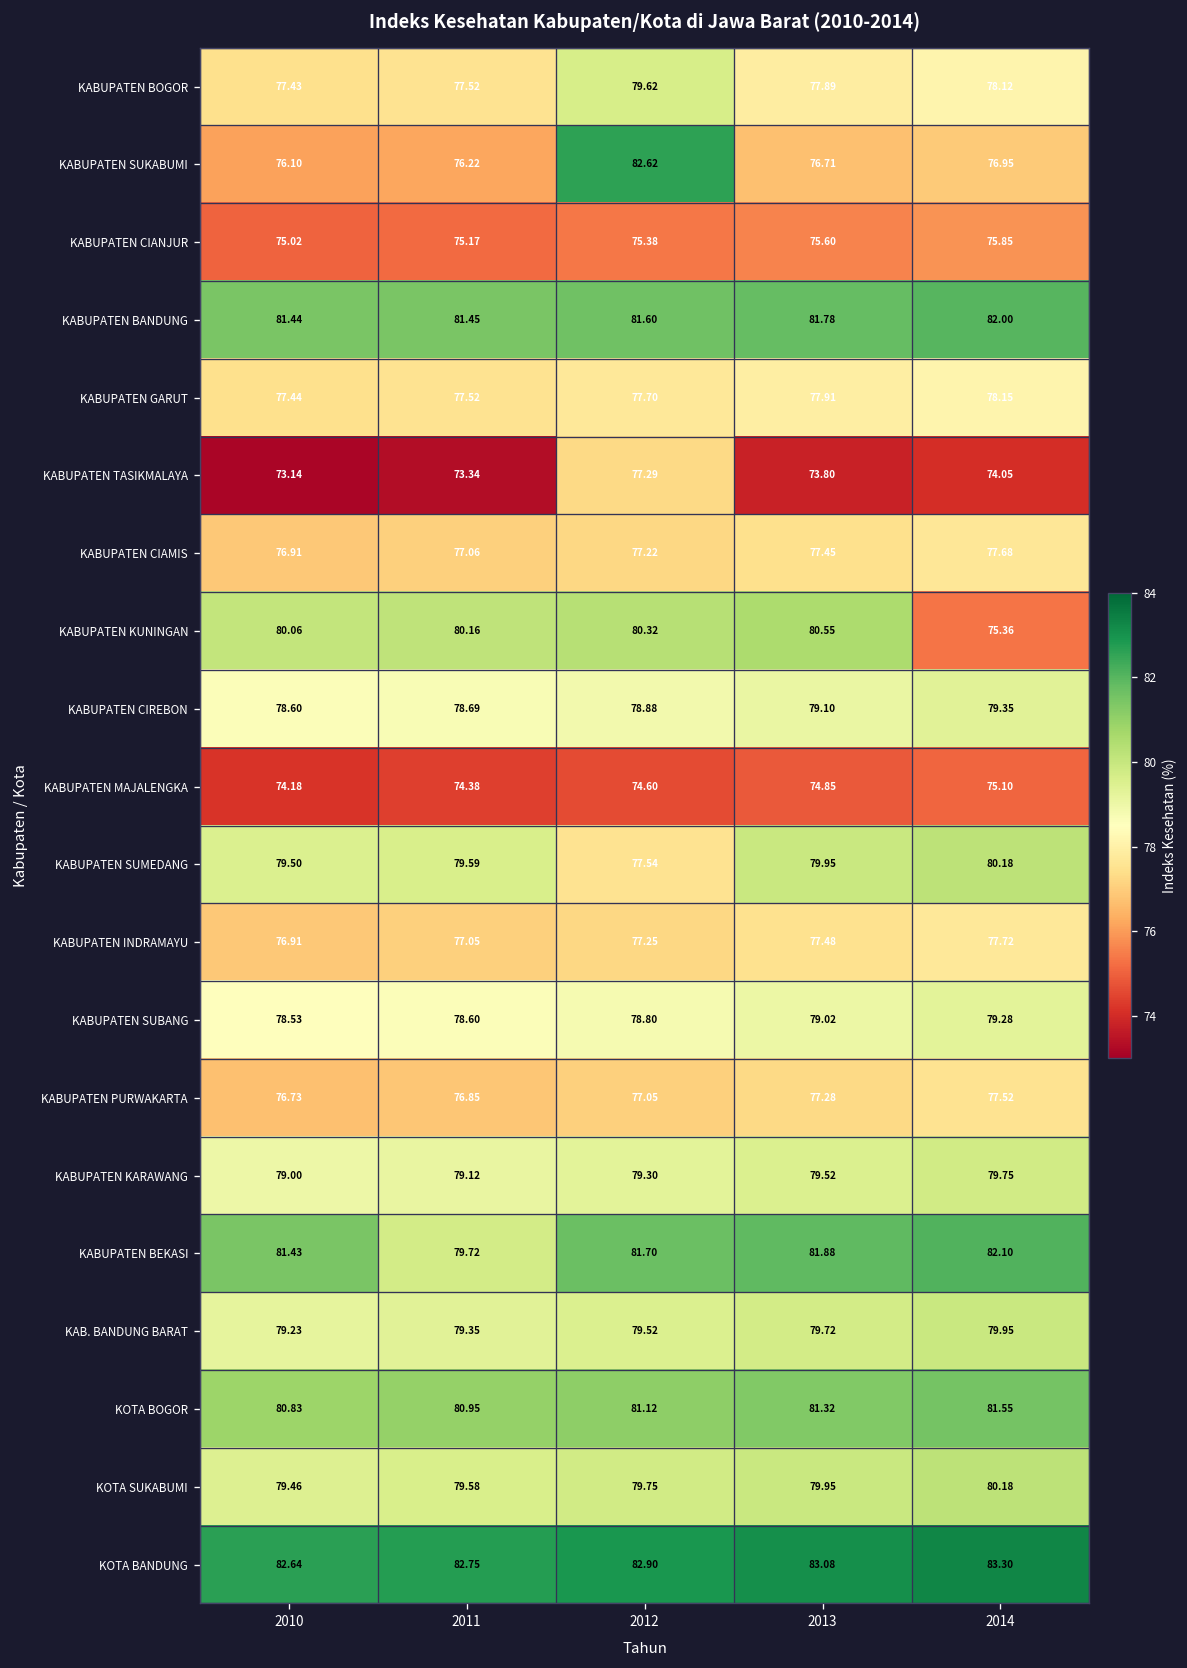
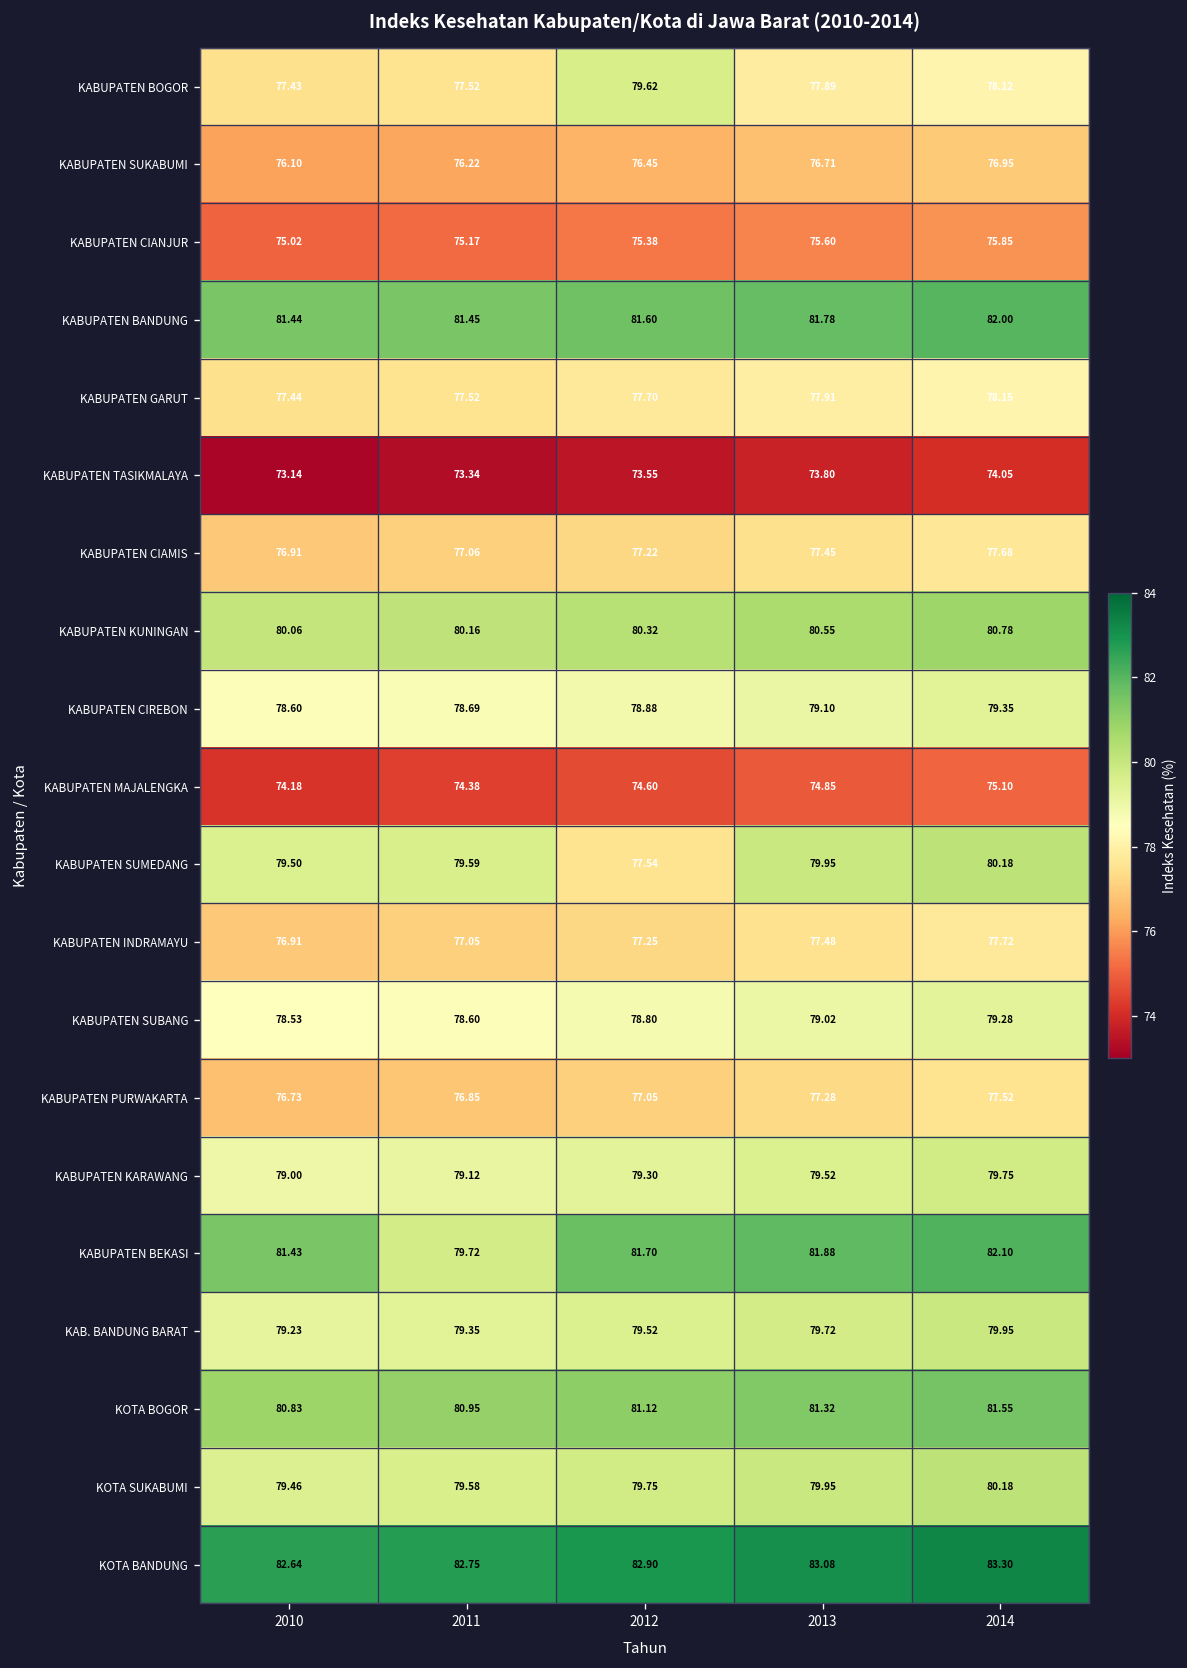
  {
    "KABUPATEN BOGOR": {
      "2010": 77.43,
      "2011": 77.52,
      "2012": 79.62,
      "2013": 77.89,
      "2014": 78.12
    },
    "KABUPATEN SUKABUMI": {
      "2010": 76.10,
      "2011": 76.22,
-     "2012": 82.62,
+     "2012": 76.45,
      "2013": 76.71,
      "2014": 76.95
    },
    "KABUPATEN CIANJUR": {
      "2010": 75.02,
      "2011": 75.17,
      "2012": 75.38,
      "2013": 75.60,
      "2014": 75.85
    },
    "KABUPATEN BANDUNG": {
      "2010": 81.44,
      "2011": 81.45,
      "2012": 81.60,
      "2013": 81.78,
      "2014": 82.00
    },
    "KABUPATEN GARUT": {
      "2010": 77.44,
      "2011": 77.52,
      "2012": 77.70,
      "2013": 77.91,
      "2014": 78.15
    },
    "KABUPATEN TASIKMALAYA": {
      "2010": 73.14,
      "2011": 73.34,
-     "2012": 77.29,
+     "2012": 73.55,
      "2013": 73.80,
      "2014": 74.05
    },
    "KABUPATEN CIAMIS": {
      "2010": 76.91,
      "2011": 77.06,
      "2012": 77.22,
      "2013": 77.45,
      "2014": 77.68
    },
    "KABUPATEN KUNINGAN": {
      "2010": 80.06,
      "2011": 80.16,
      "2012": 80.32,
      "2013": 80.55,
-     "2014": 75.36
+     "2014": 80.78
    },
    "KABUPATEN CIREBON": {
      "2010": 78.60,
      "2011": 78.69,
      "2012": 78.88,
      "2013": 79.10,
      "2014": 79.35
    },
    "KABUPATEN MAJALENGKA": {
      "2010": 74.18,
      "2011": 74.38,
      "2012": 74.60,
      "2013": 74.85,
      "2014": 75.10
    },
    "KABUPATEN SUMEDANG": {
      "2010": 79.50,
      "2011": 79.59,
      "2012": 77.54,
      "2013": 79.95,
      "2014": 80.18
    },
    "KABUPATEN INDRAMAYU": {
      "2010": 76.91,
      "2011": 77.05,
      "2012": 77.25,
      "2013": 77.48,
      "2014": 77.72
    },
    "KABUPATEN SUBANG": {
      "2010": 78.53,
      "2011": 78.60,
      "2012": 78.80,
      "2013": 79.02,
      "2014": 79.28
    },
    "KABUPATEN PURWAKARTA": {
      "2010": 76.73,
      "2011": 76.85,
      "2012": 77.05,
      "2013": 77.28,
      "2014": 77.52
    },
    "KABUPATEN KARAWANG": {
      "2010": 79.00,
      "2011": 79.12,
      "2012": 79.30,
      "2013": 79.52,
      "2014": 79.75
    },
    "KABUPATEN BEKASI": {
      "2010": 81.43,
      "2011": 79.72,
      "2012": 81.70,
      "2013": 81.88,
      "2014": 82.10
    },
    "KAB. BANDUNG BARAT": {
      "2010": 79.23,
      "2011": 79.35,
      "2012": 79.52,
      "2013": 79.72,
      "2014": 79.95
    },
    "KOTA BOGOR": {
      "2010": 80.83,
      "2011": 80.95,
      "2012": 81.12,
      "2013": 81.32,
      "2014": 81.55
    },
    "KOTA SUKABUMI": {
      "2010": 79.46,
      "2011": 79.58,
      "2012": 79.75,
      "2013": 79.95,
      "2014": 80.18
    },
    "KOTA BANDUNG": {
      "2010": 82.64,
      "2011": 82.75,
      "2012": 82.90,
      "2013": 83.08,
      "2014": 83.30
    }
  }
